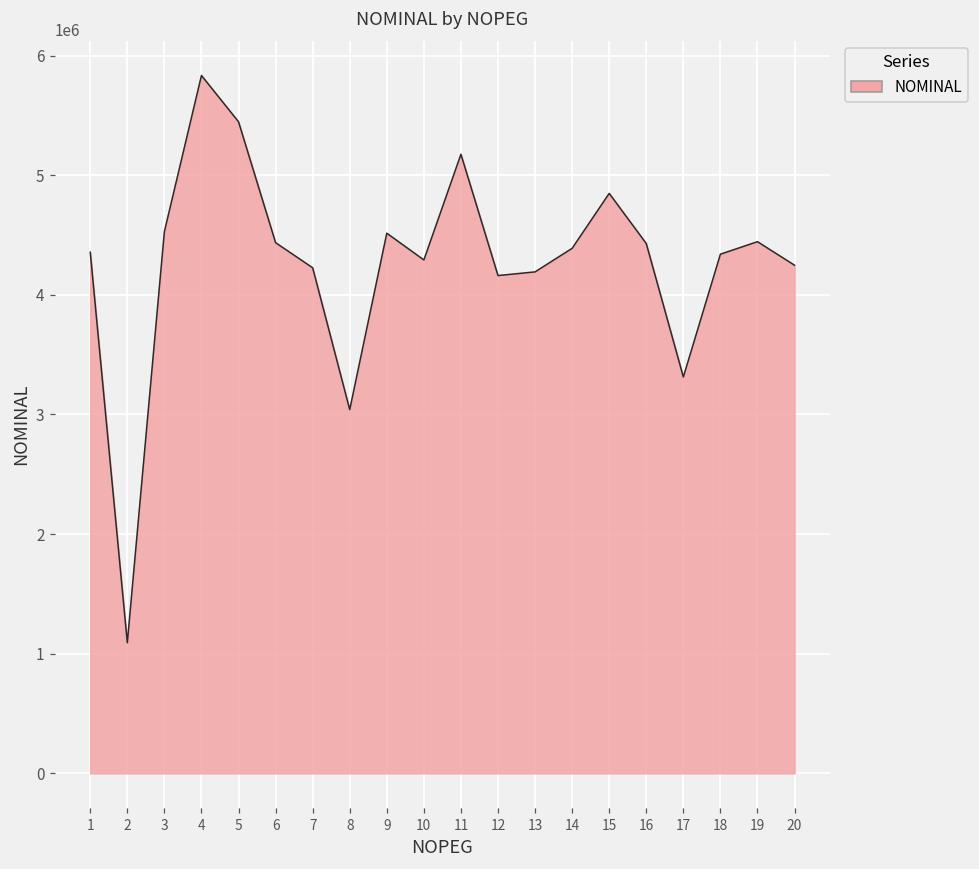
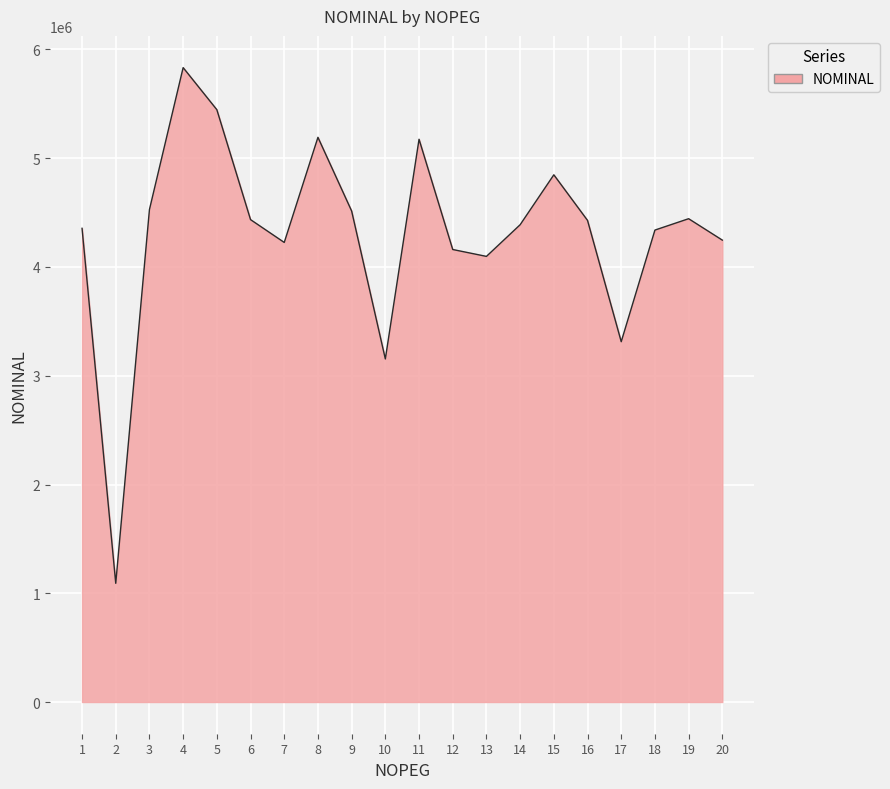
  {
    "1": 4360000,
    "2": 1090000,
    "3": 4530000,
    "4": 5830000,
    "5": 5450000,
    "6": 4440000,
    "7": 4230000,
-   "8": 3040000,
+   "8": 5190000,
    "9": 4510000,
-   "10": 4290000,
+   "10": 3150000,
    "11": 5170000,
    "12": 4160000,
-   "13": 4190000,
+   "13": 4100000,
    "14": 4390000,
    "15": 4850000,
    "16": 4430000,
    "17": 3310000,
    "18": 4340000,
    "19": 4440000,
    "20": 4250000
  }
